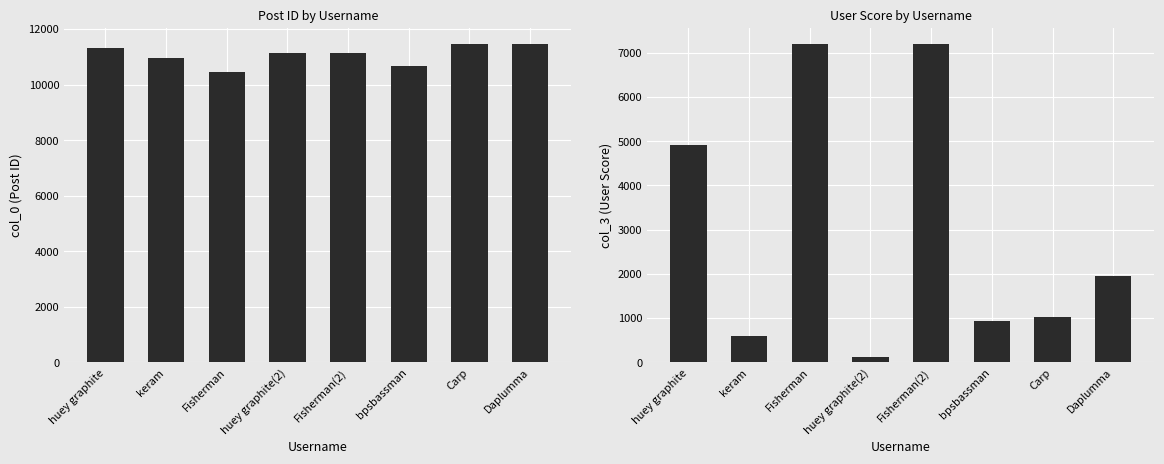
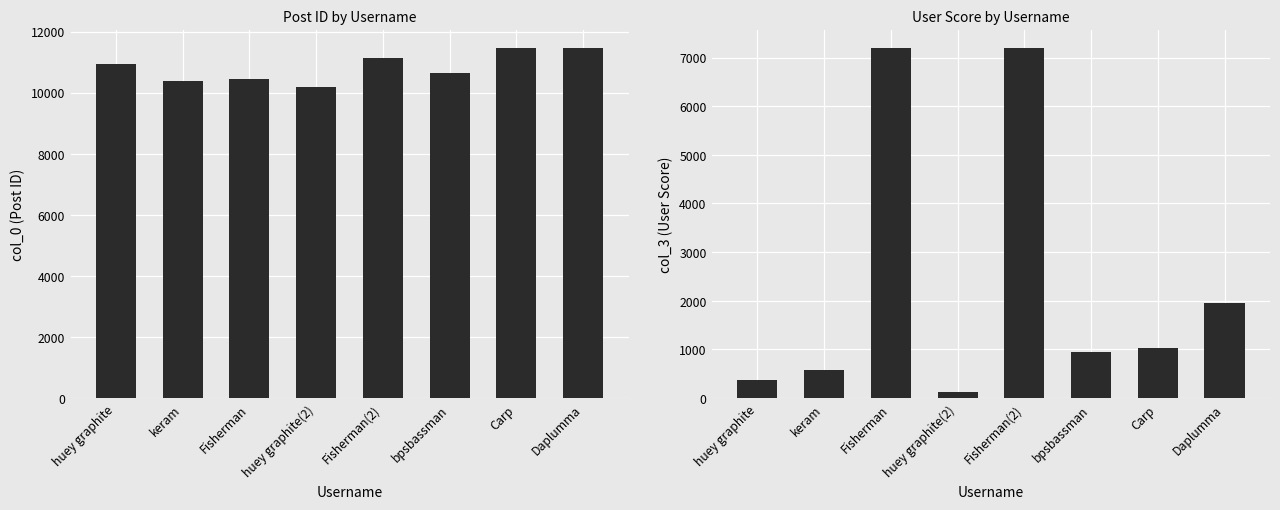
  {
    "Post ID by Username": {
-     "huey graphite": 11300,
-     "keram": 11000,
+     "huey graphite": 11000,
+     "keram": 10400,
      "Fisherman": 10400,
-     "huey graphite(2)": 11100,
+     "huey graphite(2)": 10200,
      "Fisherman(2)": 11100,
      "bpsbassman": 10700,
      "Carp": 11500,
      "Daplumma": 11500
    },
    "User Score by Username": {
-     "huey graphite": 4900,
+     "huey graphite": 400,
      "keram": 600,
      "Fisherman": 7200,
      "huey graphite(2)": 100,
      "Fisherman(2)": 7200,
      "bpsbassman": 900,
      "Carp": 1000,
      "Daplumma": 2000
    }
  }
